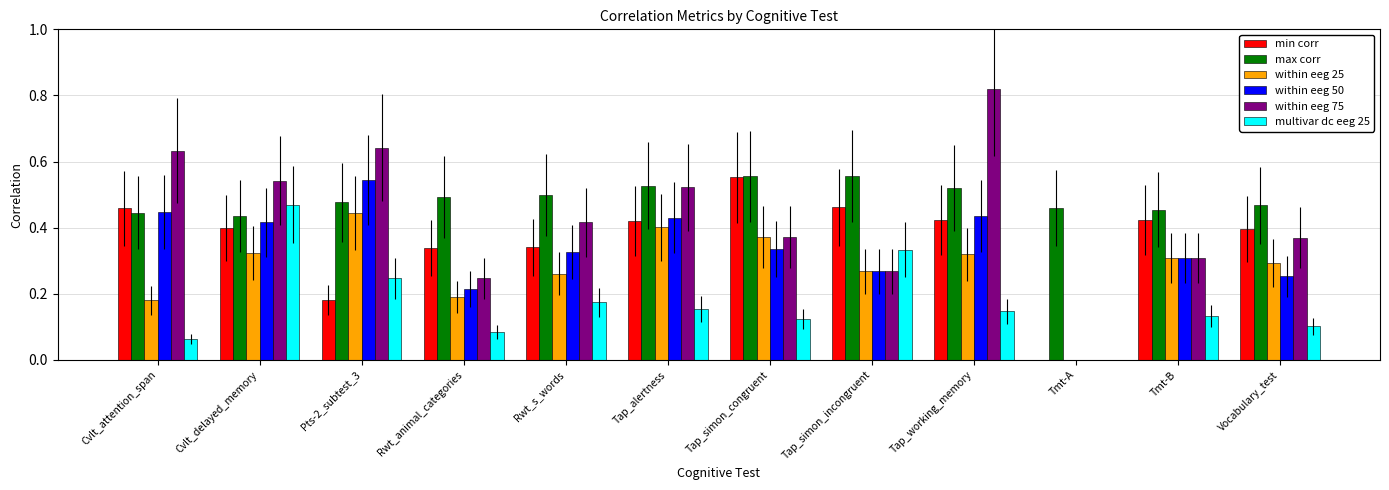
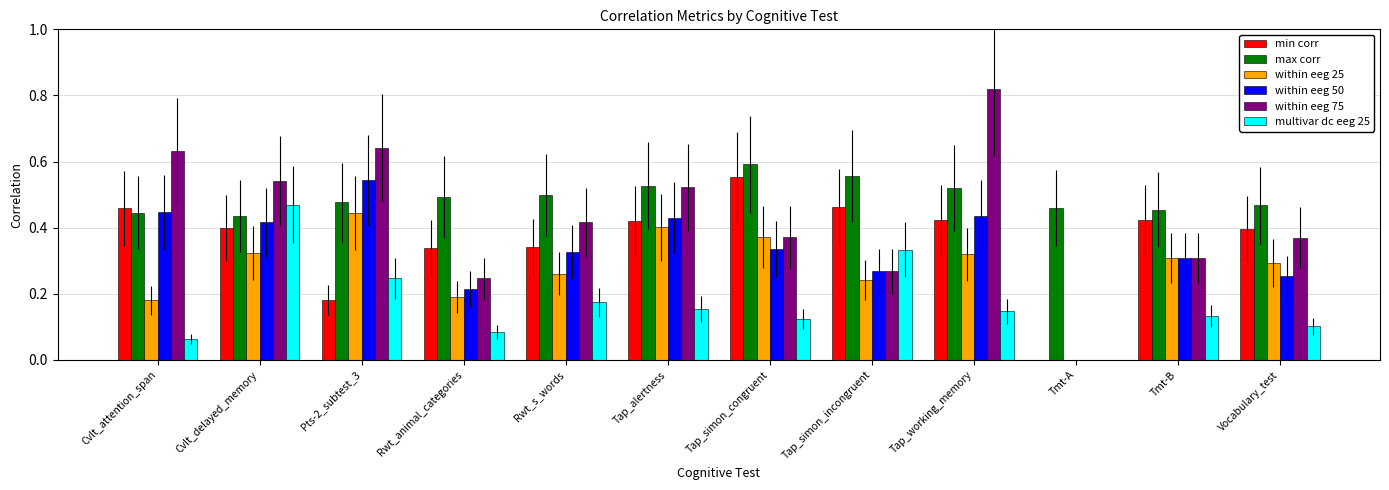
  {
    "min corr": {
      "Cvlt_attention_span": 0.46,
      "Cvlt_delayed_memory": 0.40,
      "Pts-2_subtest_3": 0.18,
      "Rwt_animal_categories": 0.34,
      "Rwt_s_words": 0.34,
      "Tap_alertness": 0.42,
      "Tap_simon_congruent": 0.55,
      "Tap_simon_incongruent": 0.46,
      "Tap_working_memory": 0.42,
      "Tmt-A": 0.00,
      "Tmt-B": 0.42,
      "Vocabulary_test": 0.40
    },
    "max corr": {
      "Cvlt_attention_span": 0.45,
      "Cvlt_delayed_memory": 0.44,
      "Pts-2_subtest_3": 0.48,
      "Rwt_animal_categories": 0.49,
      "Rwt_s_words": 0.50,
      "Tap_alertness": 0.53,
-     "Tap_simon_congruent": 0.56,
+     "Tap_simon_congruent": 0.59,
      "Tap_simon_incongruent": 0.56,
      "Tap_working_memory": 0.52,
      "Tmt-A": 0.46,
      "Tmt-B": 0.45,
      "Vocabulary_test": 0.47
    },
    "within eeg 25": {
      "Cvlt_attention_span": 0.18,
      "Cvlt_delayed_memory": 0.32,
      "Pts-2_subtest_3": 0.44,
      "Rwt_animal_categories": 0.19,
      "Rwt_s_words": 0.26,
      "Tap_alertness": 0.40,
      "Tap_simon_congruent": 0.37,
-     "Tap_simon_incongruent": 0.27,
+     "Tap_simon_incongruent": 0.24,
      "Tap_working_memory": 0.32,
      "Tmt-A": 0.00,
      "Tmt-B": 0.31,
      "Vocabulary_test": 0.29
    },
    "within eeg 50": {
      "Cvlt_attention_span": 0.45,
      "Cvlt_delayed_memory": 0.42,
      "Pts-2_subtest_3": 0.54,
      "Rwt_animal_categories": 0.21,
      "Rwt_s_words": 0.33,
      "Tap_alertness": 0.43,
      "Tap_simon_congruent": 0.34,
      "Tap_simon_incongruent": 0.27,
      "Tap_working_memory": 0.44,
      "Tmt-A": 0.00,
      "Tmt-B": 0.31,
      "Vocabulary_test": 0.25
    },
    "within eeg 75": {
      "Cvlt_attention_span": 0.63,
      "Cvlt_delayed_memory": 0.54,
      "Pts-2_subtest_3": 0.64,
      "Rwt_animal_categories": 0.25,
      "Rwt_s_words": 0.42,
      "Tap_alertness": 0.52,
      "Tap_simon_congruent": 0.37,
      "Tap_simon_incongruent": 0.27,
      "Tap_working_memory": 0.82,
      "Tmt-A": 0.00,
      "Tmt-B": 0.31,
      "Vocabulary_test": 0.37
    },
    "multivar dc eeg 25": {
      "Cvlt_attention_span": 0.06,
      "Cvlt_delayed_memory": 0.47,
      "Pts-2_subtest_3": 0.25,
      "Rwt_animal_categories": 0.09,
      "Rwt_s_words": 0.17,
      "Tap_alertness": 0.16,
      "Tap_simon_congruent": 0.12,
      "Tap_simon_incongruent": 0.33,
      "Tap_working_memory": 0.15,
      "Tmt-A": 0.00,
      "Tmt-B": 0.13,
      "Vocabulary_test": 0.10
    }
  }
